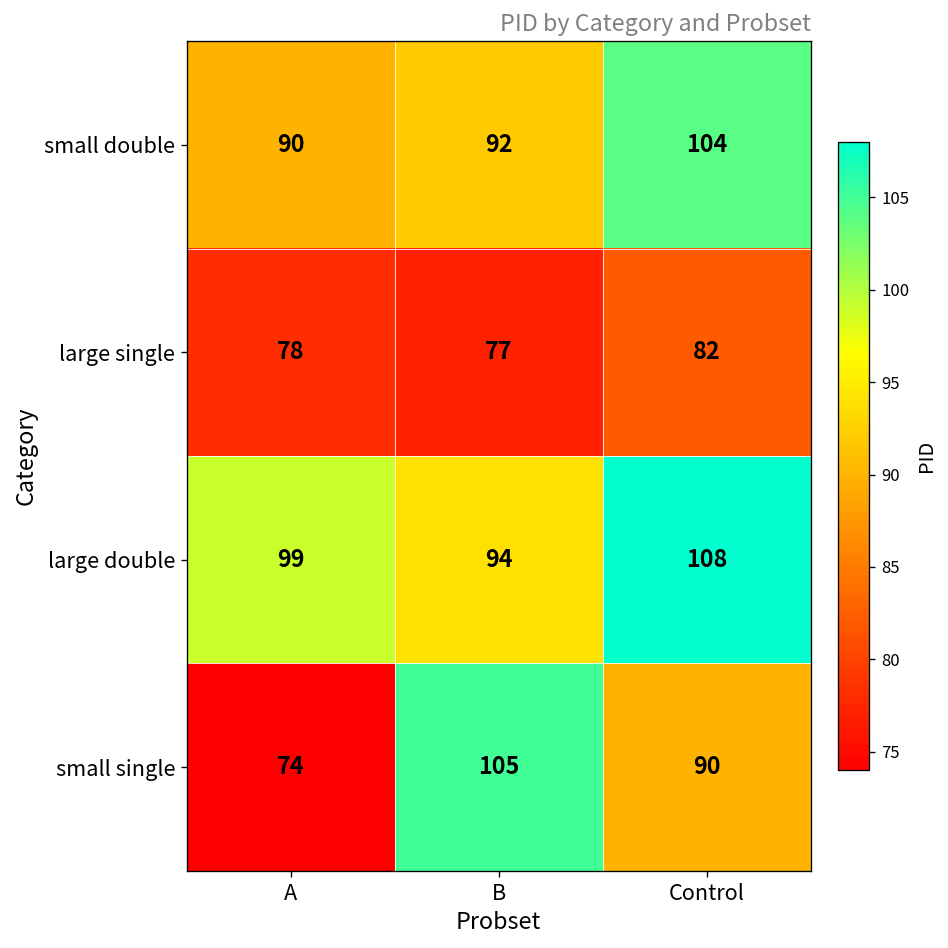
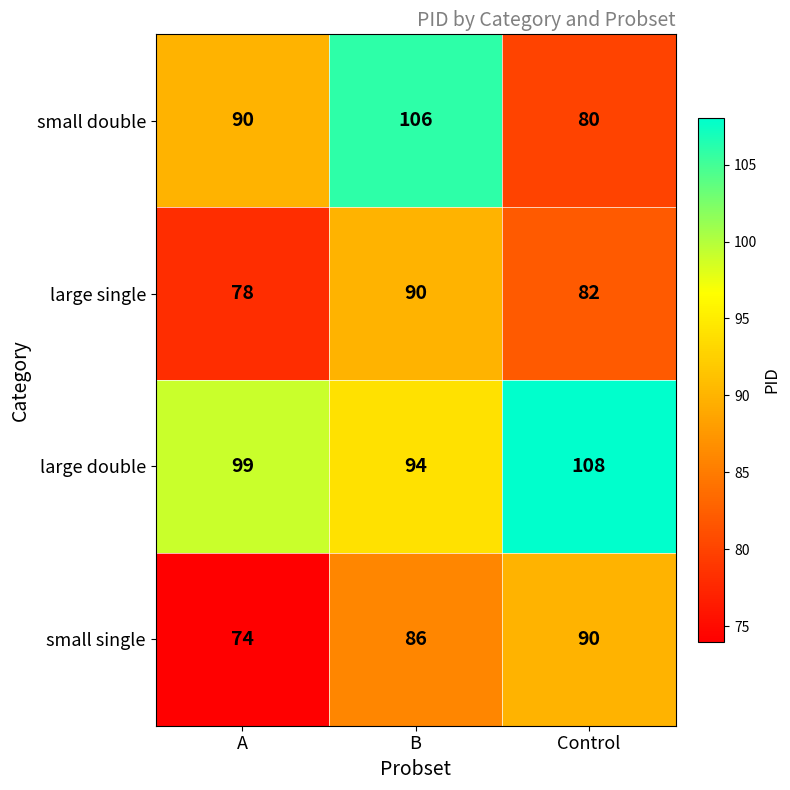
  {
    "small double": {
      "A": 90,
-     "B": 92,
-     "Control": 104
+     "B": 106,
+     "Control": 80
    },
    "large single": {
      "A": 78,
-     "B": 77,
+     "B": 90,
      "Control": 82
    },
    "large double": {
      "A": 99,
      "B": 94,
      "Control": 108
    },
    "small single": {
      "A": 74,
-     "B": 105,
+     "B": 86,
      "Control": 90
    }
  }
